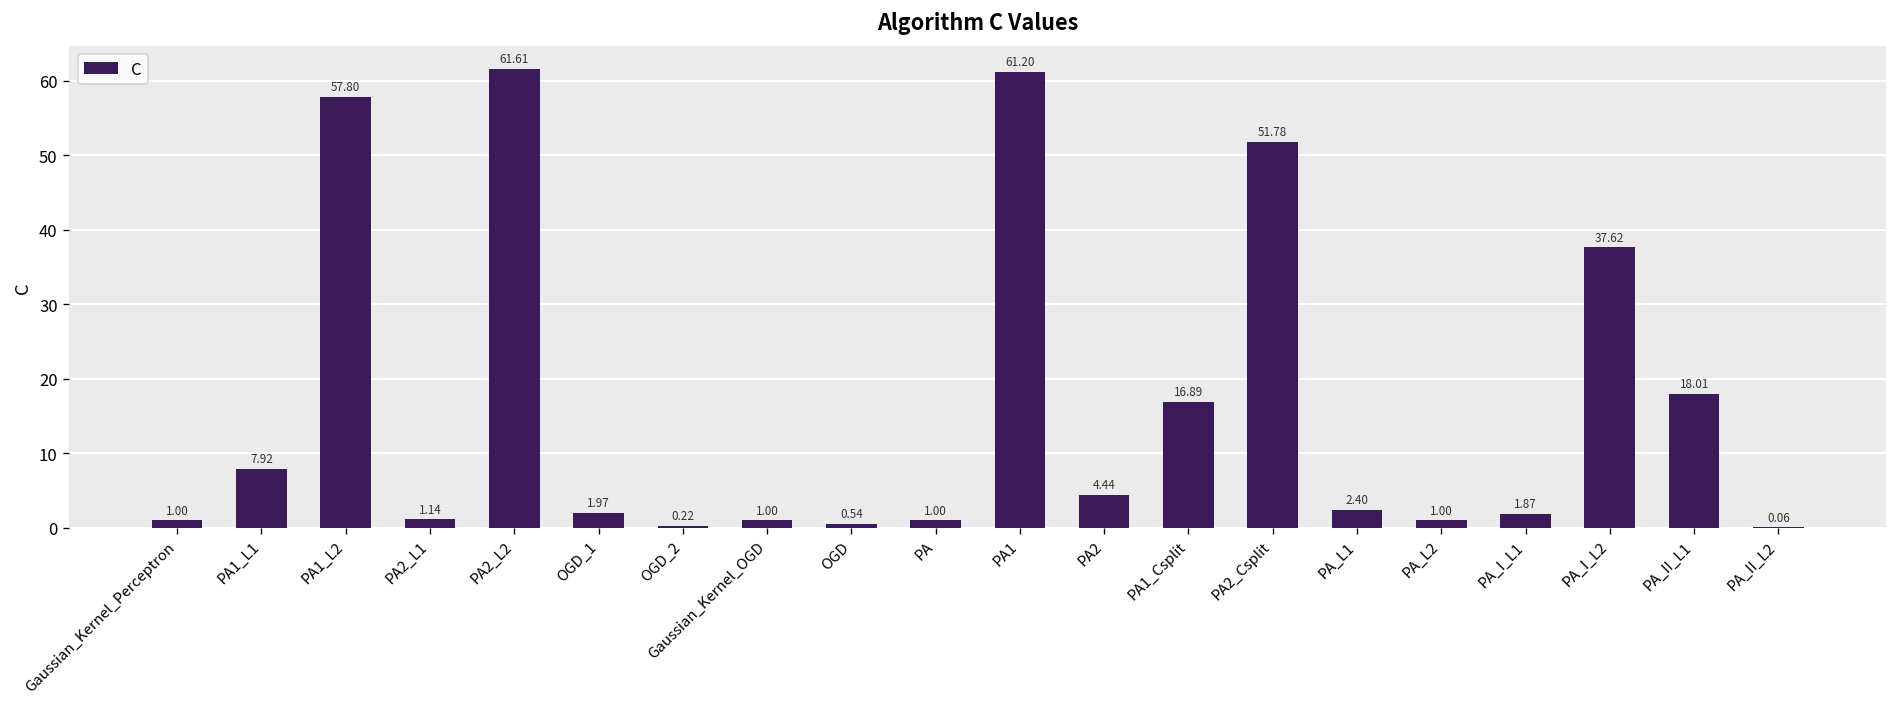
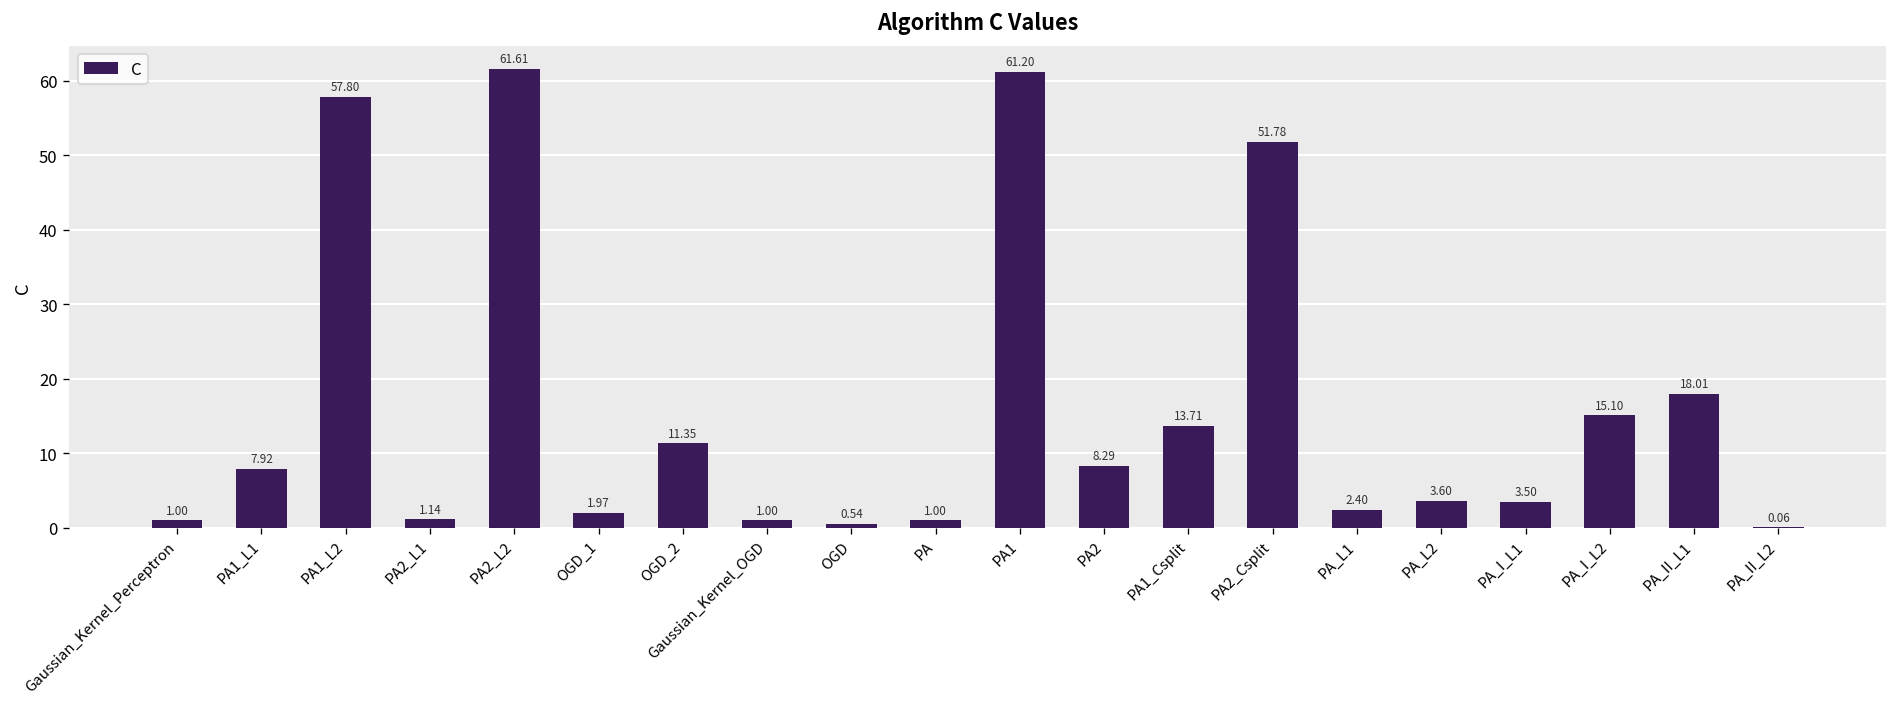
  {
    "Gaussian_Kernel_Perceptron": 1.00,
    "PA1_L1": 7.92,
    "PA1_L2": 57.80,
    "PA2_L1": 1.14,
    "PA2_L2": 61.61,
    "OGD_1": 1.97,
-   "OGD_2": 0.22,
+   "OGD_2": 11.35,
    "Gaussian_Kernel_OGD": 1.00,
    "OGD": 0.54,
    "PA": 1.00,
    "PA1": 61.20,
-   "PA2": 4.44,
-   "PA1_Csplit": 16.89,
+   "PA2": 8.29,
+   "PA1_Csplit": 13.71,
    "PA2_Csplit": 51.78,
    "PA_L1": 2.40,
-   "PA_L2": 1.00,
-   "PA_I_L1": 1.87,
-   "PA_I_L2": 37.62,
+   "PA_L2": 3.60,
+   "PA_I_L1": 3.50,
+   "PA_I_L2": 15.10,
    "PA_II_L1": 18.01,
    "PA_II_L2": 0.06
  }
